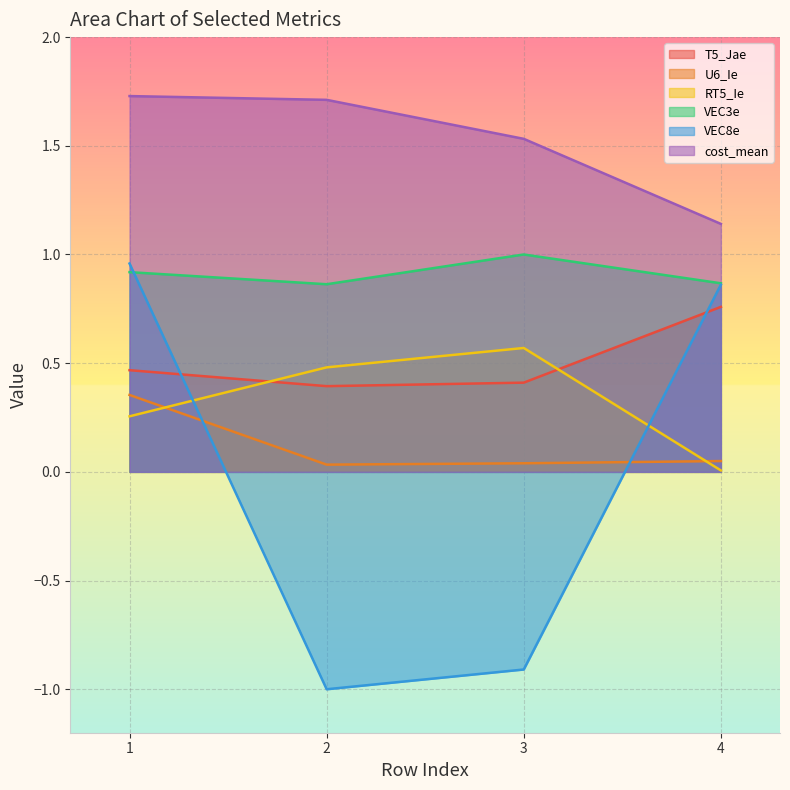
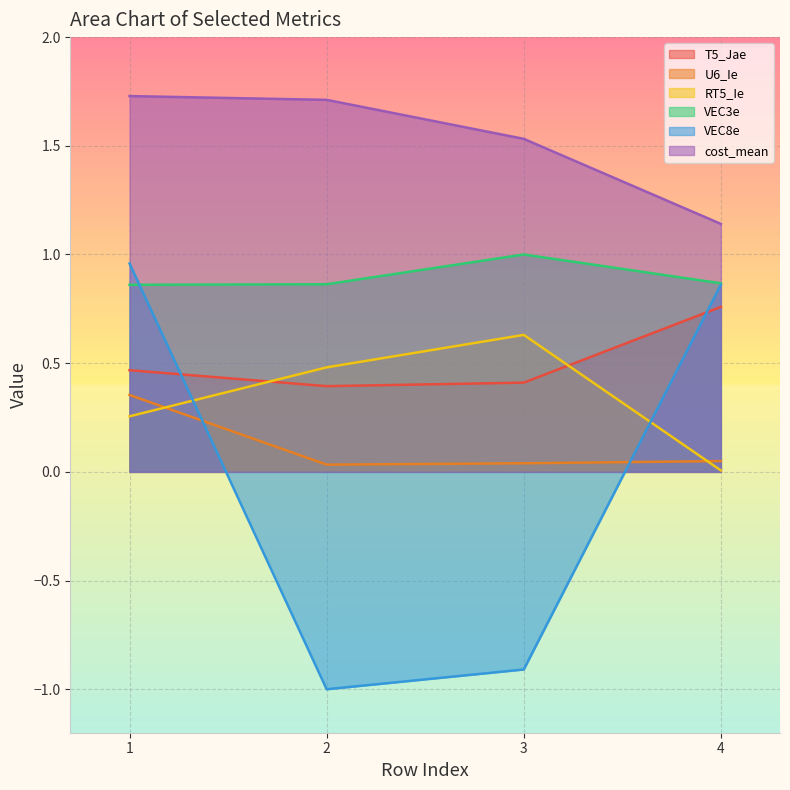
  {
    "RT5_Ie": {
      "1": 0.26,
      "2": 0.48,
-     "3": 0.57,
+     "3": 0.63,
      "4": 0.01
    },
    "VEC3e": {
-     "1": 0.92,
+     "1": 0.86,
      "2": 0.86,
      "3": 1.00
    },
    "cost_mean": {
      "1": 1.73,
      "2": 1.71,
      "3": 1.53,
      "4": 1.14
    }
  }
